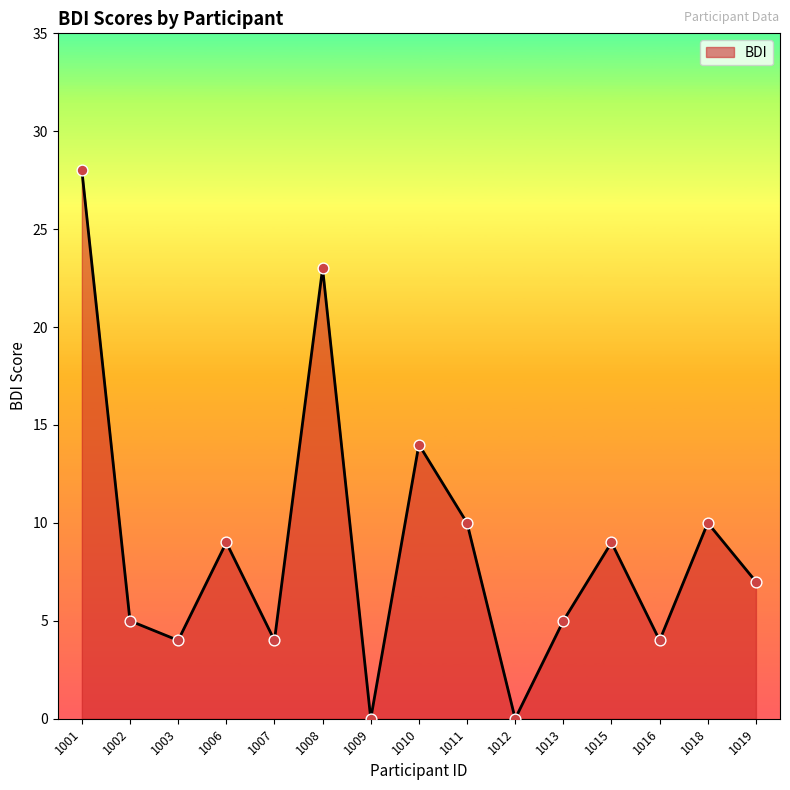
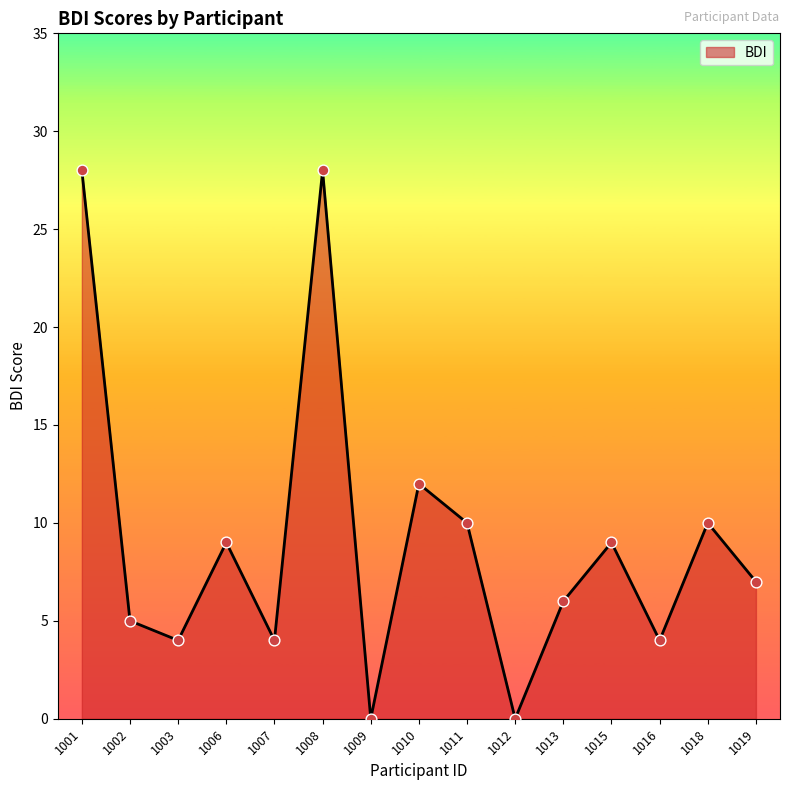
  {
    "1001": 28,
    "1002": 5,
    "1003": 4,
    "1006": 9,
    "1007": 4,
-   "1008": 23,
+   "1008": 28,
    "1009": 0,
-   "1010": 14,
+   "1010": 12,
    "1011": 10,
    "1012": 0,
-   "1013": 5,
+   "1013": 6,
    "1015": 9,
    "1016": 4,
    "1018": 10,
    "1019": 7
  }
